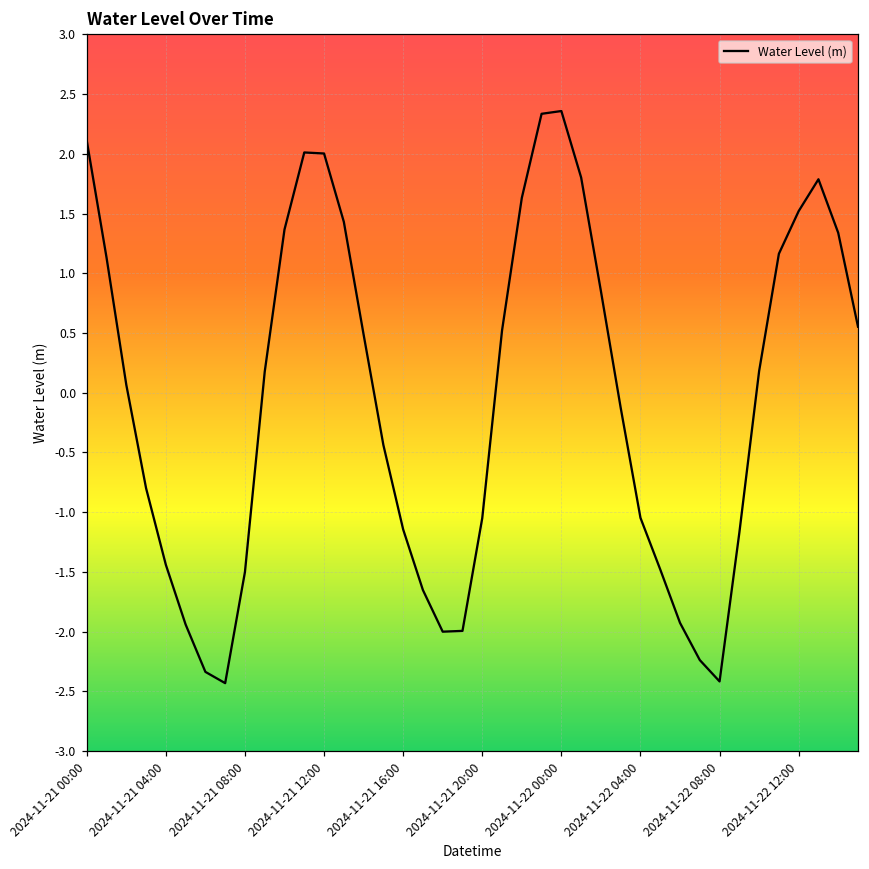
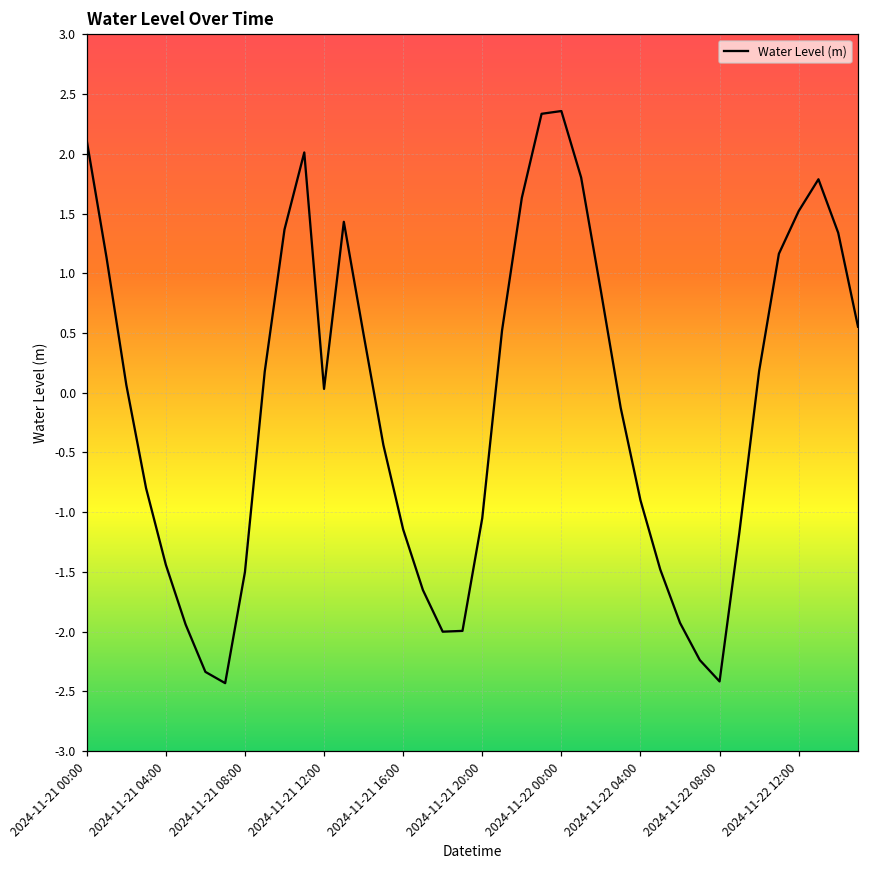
  {
    "2024-11-21 00:00": 2.11,
    "2024-11-21 04:00": -1.44,
    "2024-11-21 08:00": -1.50,
-   "2024-11-21 12:00": 2.00,
+   "2024-11-21 12:00": 0.03,
    "2024-11-21 16:00": -1.14,
    "2024-11-21 20:00": -1.05,
    "2024-11-22 00:00": 2.36,
-   "2024-11-22 04:00": -1.05,
+   "2024-11-22 04:00": -0.90,
    "2024-11-22 08:00": -2.42,
    "2024-11-22 12:00": 1.52
  }
